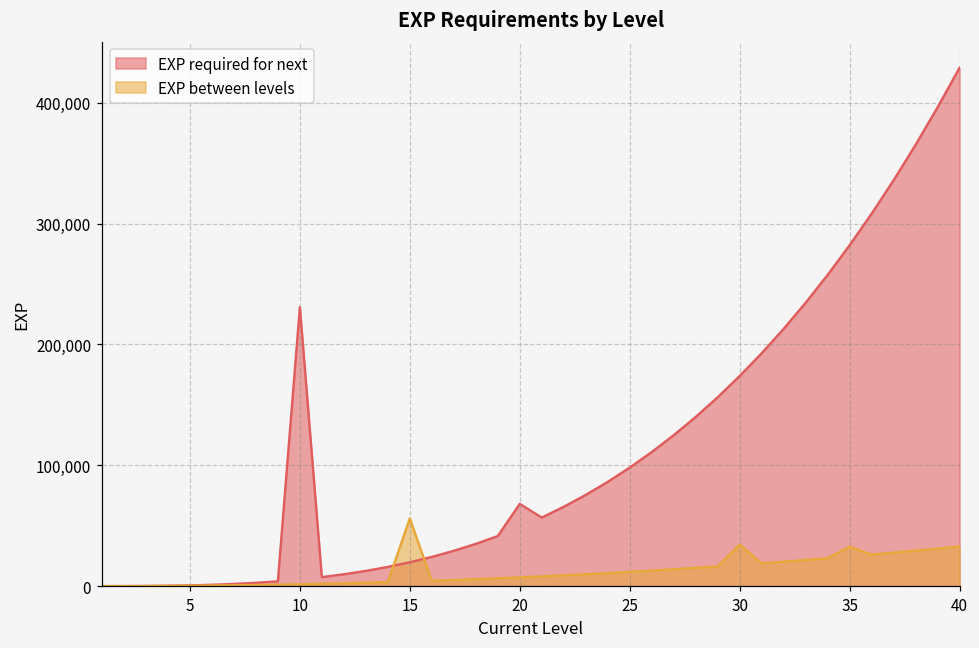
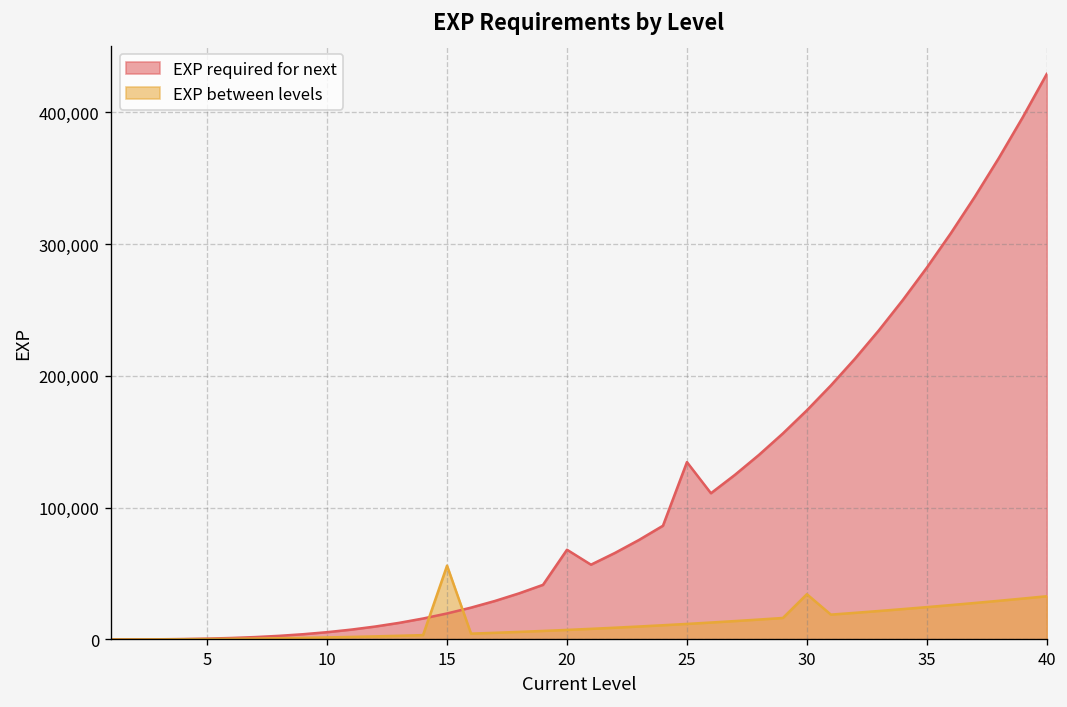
  {
    "EXP required for next": {
-     "10": "231,000",
+     "10": "6,000",
      "15": "20,000",
      "20": "68,000",
-     "25": "98,000",
+     "25": "135,000",
      "30": "174,000",
      "35": "282,000",
      "40": "429,000"
    },
    "EXP between levels": {
      "10": "2,000",
      "15": "56,000",
      "20": "7,000",
      "25": "12,000",
      "30": "34,000",
-     "35": "33,000",
+     "35": "25,000",
      "40": "33,000"
    }
  }
